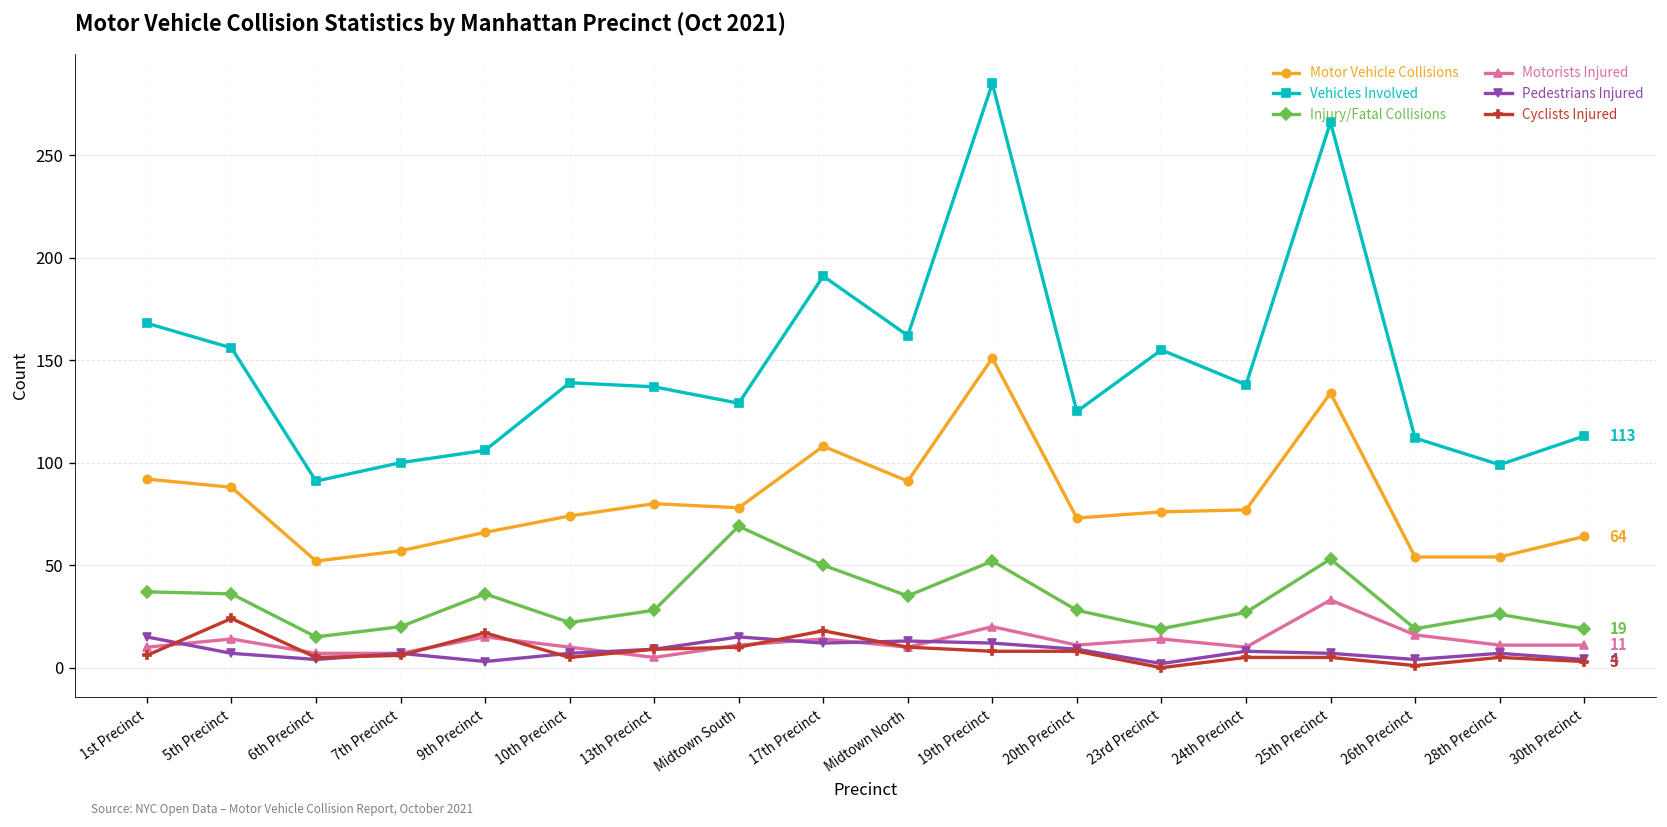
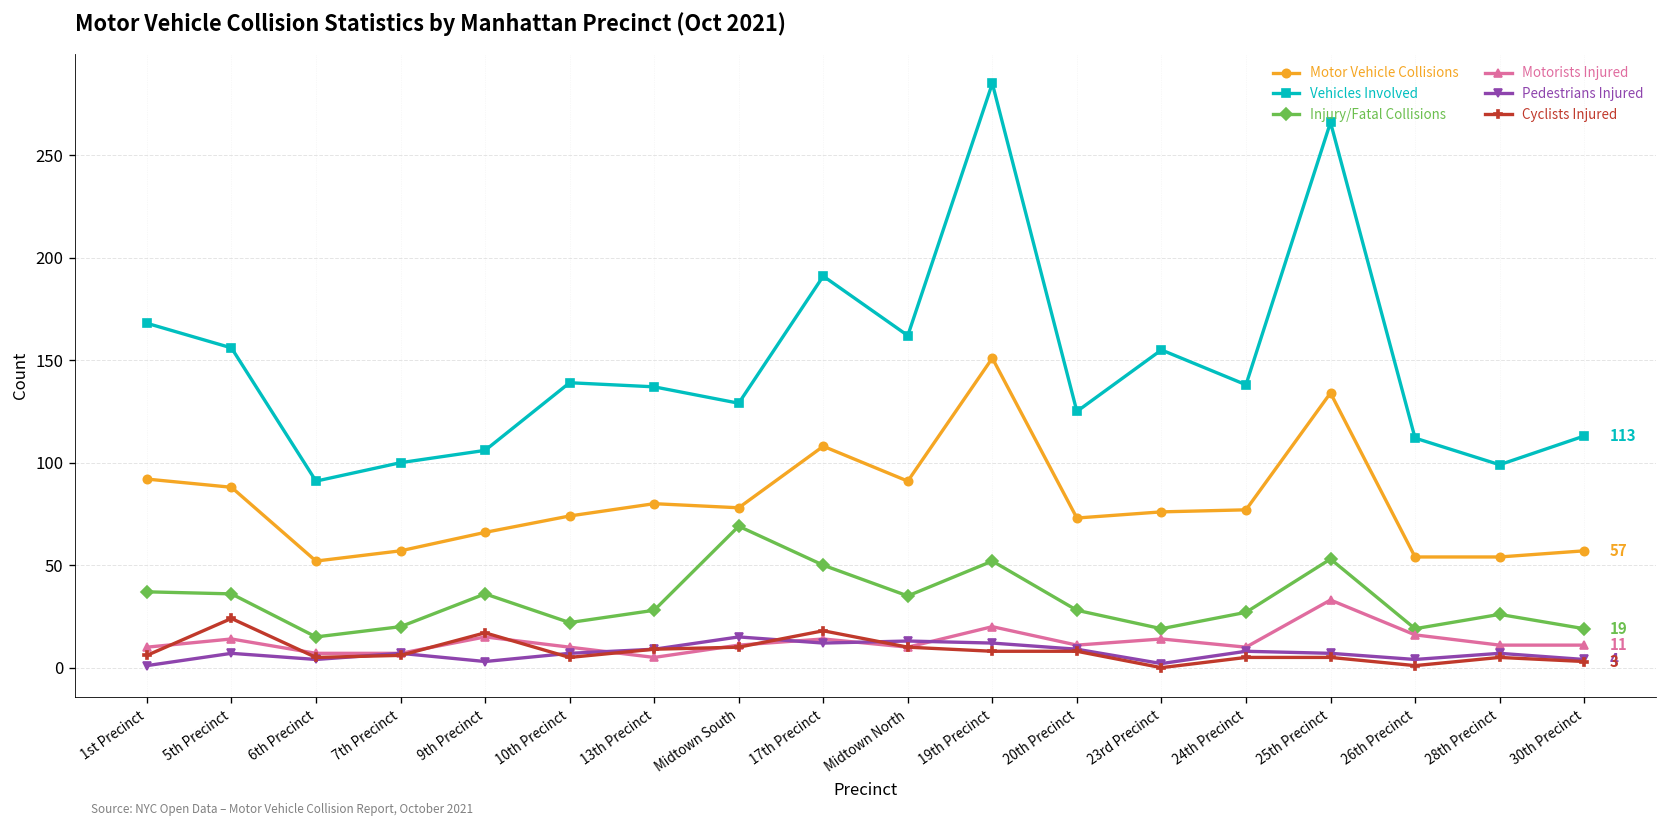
  {
    "Motor Vehicle Collisions": {
-     "30th Precinct": 64
+     "30th Precinct": 57
    },
    "Vehicles Involved": {
      "30th Precinct": 113
    },
    "Injury/Fatal Collisions": {
      "30th Precinct": 19
    },
    "Motorists Injured": {
      "30th Precinct": 11
    },
    "Pedestrians Injured": {
-     "1st Precinct": 15,
+     "1st Precinct": 1,
      "5th Precinct": 7,
      "9th Precinct": 3,
      "10th Precinct": 7,
      "Midtown South": 15,
      "17th Precinct": 12,
      "Midtown North": 13,
      "19th Precinct": 12,
      "23rd Precinct": 2,
      "24th Precinct": 8,
      "25th Precinct": 7,
      "26th Precinct": 4,
      "28th Precinct": 7
    },
    "Cyclists Injured": {
      "1st Precinct": 6,
      "5th Precinct": 24,
      "9th Precinct": 17,
      "10th Precinct": 5,
      "17th Precinct": 18,
      "19th Precinct": 8,
      "23rd Precinct": 0,
      "24th Precinct": 5,
      "25th Precinct": 5,
      "26th Precinct": 1,
      "28th Precinct": 5
    }
  }
